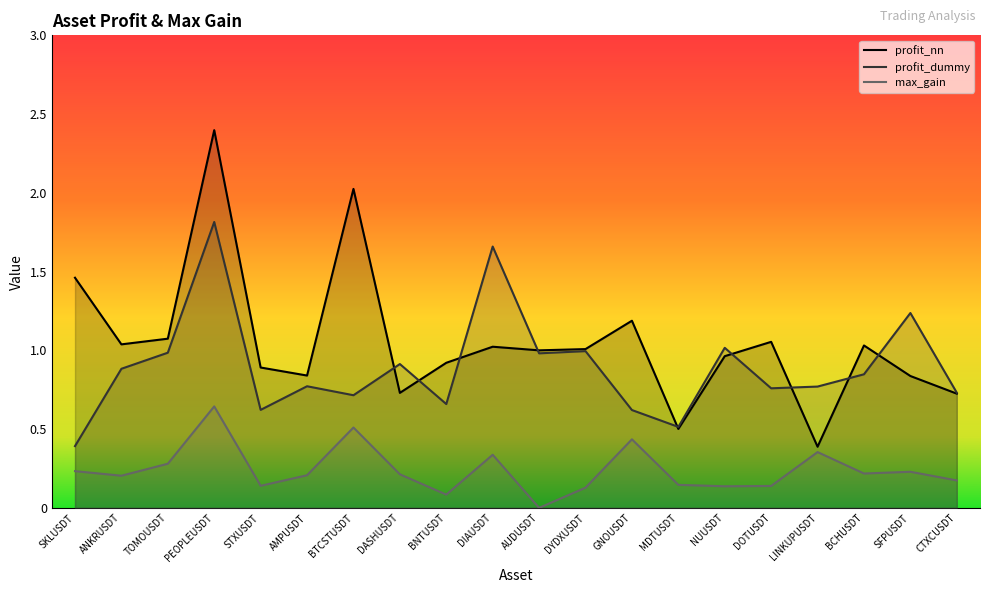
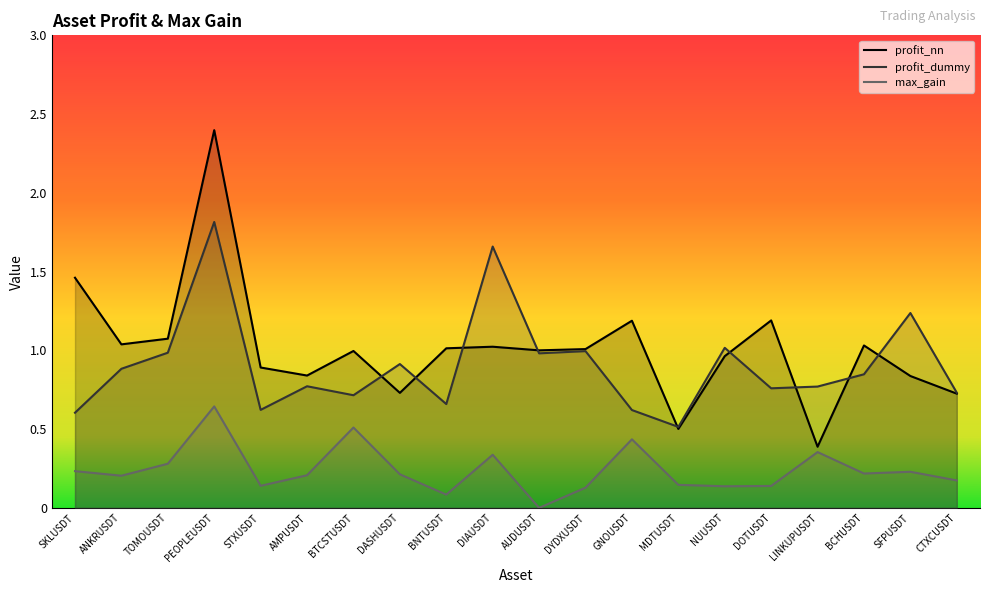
  {
    "profit_nn": {
      "SKLUSDT": 1.46,
      "ANKRUSDT": 1.04,
      "TOMOUSDT": 1.07,
      "PEOPLEUSDT": 2.40,
      "STXUSDT": 0.89,
      "AMPUSDT": 0.84,
-     "BTCSTUSDT": 2.03,
+     "BTCSTUSDT": 1.00,
      "DASHUSDT": 0.73,
-     "BNTUSDT": 0.92,
+     "BNTUSDT": 1.01,
      "DIAUSDT": 1.02,
      "AUDUSDT": 1.00,
      "GNOUSDT": 1.19,
      "NUUSDT": 0.96,
-     "DOTUSDT": 1.05,
+     "DOTUSDT": 1.19,
      "LINKUPUSDT": 0.39,
      "BCHUSDT": 1.03,
      "SFPUSDT": 0.84
    },
    "profit_dummy": {
-     "SKLUSDT": 0.39,
+     "SKLUSDT": 0.60,
      "ANKRUSDT": 0.88,
      "TOMOUSDT": 0.99,
      "PEOPLEUSDT": 1.82,
      "STXUSDT": 0.62,
      "AMPUSDT": 0.77,
      "BTCSTUSDT": 0.72,
      "DASHUSDT": 0.91,
      "BNTUSDT": 0.66,
      "DIAUSDT": 1.66,
      "AUDUSDT": 0.98,
      "GNOUSDT": 0.62,
      "NUUSDT": 1.02,
      "DOTUSDT": 0.76,
      "LINKUPUSDT": 0.77,
      "BCHUSDT": 0.85,
      "SFPUSDT": 1.24
    },
    "max_gain": {
      "SKLUSDT": 0.23,
      "ANKRUSDT": 0.20,
      "TOMOUSDT": 0.28,
      "PEOPLEUSDT": 0.64,
      "STXUSDT": 0.14,
      "AMPUSDT": 0.21,
      "BTCSTUSDT": 0.51,
      "DASHUSDT": 0.21,
      "BNTUSDT": 0.08,
      "DIAUSDT": 0.34,
      "AUDUSDT": 0.00,
      "DYDXUSDT": 0.13,
      "GNOUSDT": 0.44,
      "MDTUSDT": 0.15,
      "NUUSDT": 0.14,
      "DOTUSDT": 0.14,
      "LINKUPUSDT": 0.35,
      "BCHUSDT": 0.22,
      "SFPUSDT": 0.23,
      "CTXCUSDT": 0.17
    }
  }
